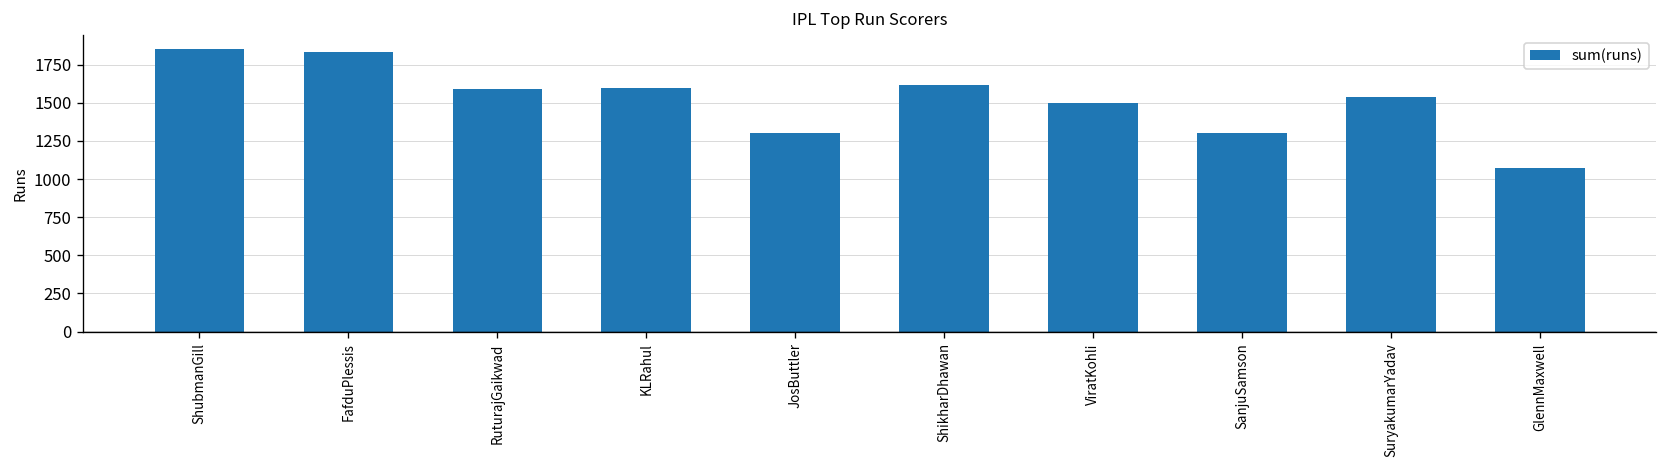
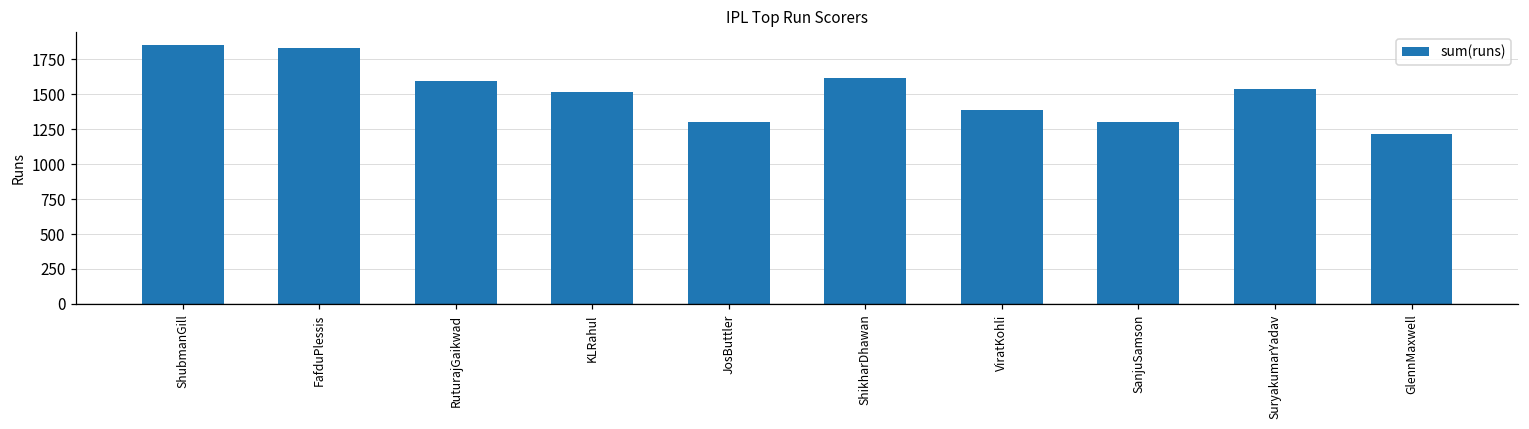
  {
    "ShubmanGill": 1850,
    "FafduPlessis": 1830,
    "RuturajGaikwad": 1590,
-   "KLRahul": 1600,
+   "KLRahul": 1520,
    "JosButtler": 1300,
    "ShikharDhawan": 1620,
-   "ViratKohli": 1500,
+   "ViratKohli": 1390,
    "SanjuSamson": 1300,
    "SuryakumarYadav": 1540,
-   "GlennMaxwell": 1070
+   "GlennMaxwell": 1210
  }
